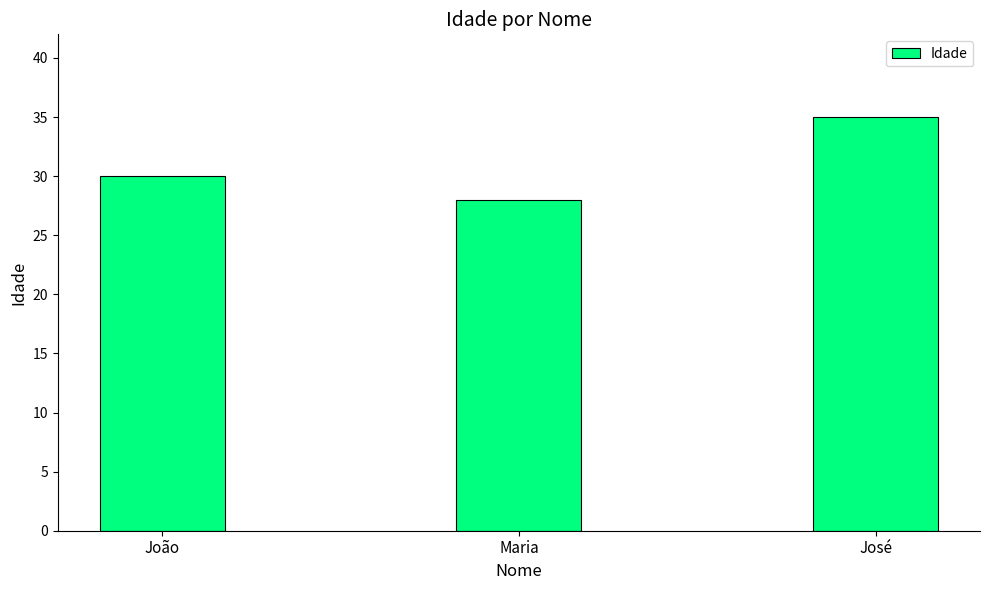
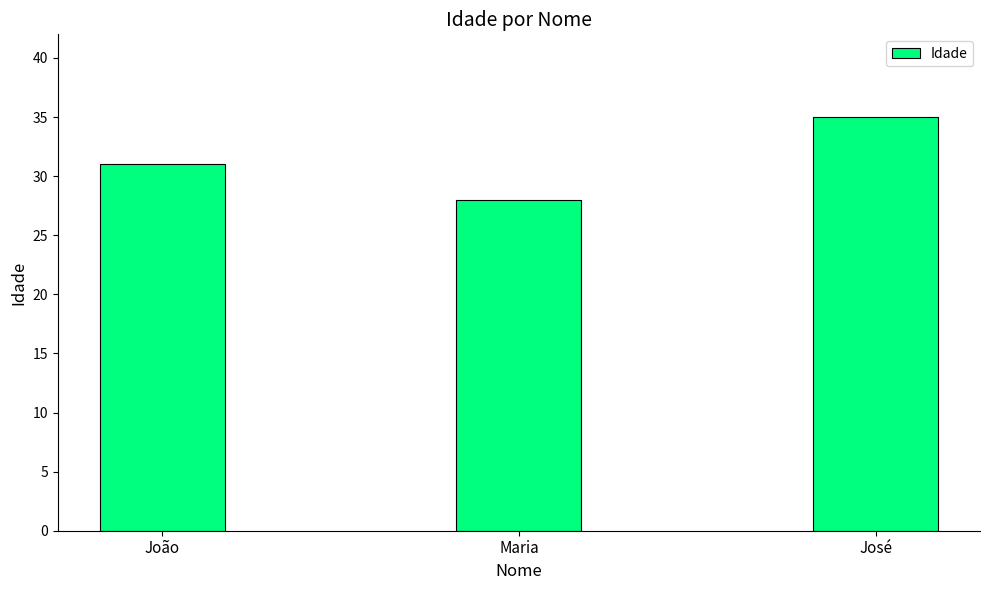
  {
-   "João": 30,
+   "João": 31,
    "Maria": 28,
    "José": 35
  }
